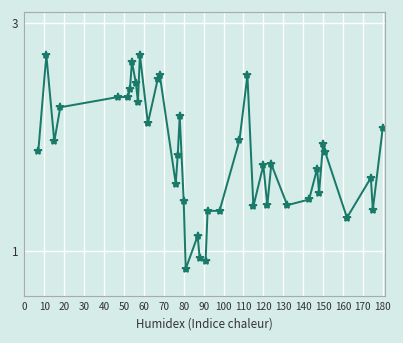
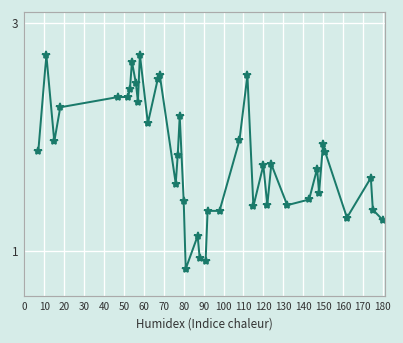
  {
    "80": 1.4,
    "120": 1.8,
    "150": 1.9,
-   "180": 2.1
+   "180": 1.3
  }
